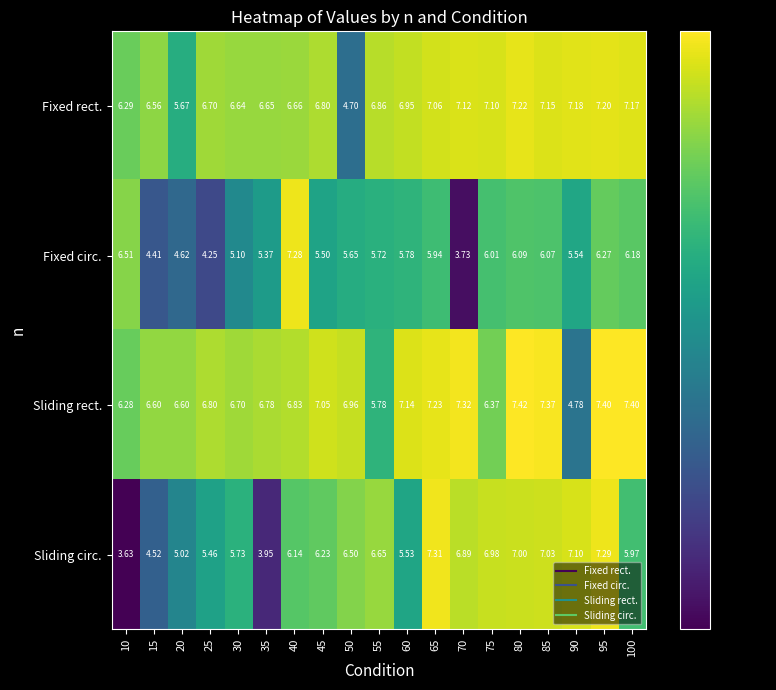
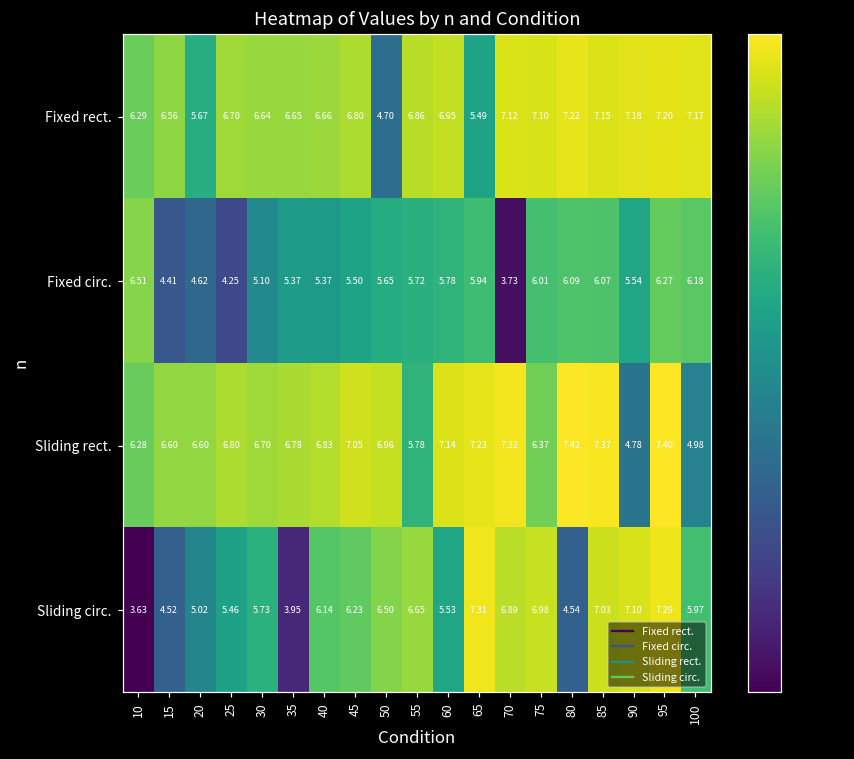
  {
    "Fixed rect.": {
      "10": 6.29,
      "15": 6.56,
      "20": 5.67,
      "25": 6.70,
      "30": 6.64,
      "35": 6.65,
      "40": 6.66,
      "45": 6.80,
      "50": 4.70,
      "55": 6.86,
      "60": 6.95,
-     "65": 7.06,
+     "65": 5.49,
      "70": 7.12,
      "75": 7.10,
      "80": 7.22,
      "85": 7.15,
      "90": 7.18,
      "95": 7.20,
      "100": 7.17
    },
    "Fixed circ.": {
      "10": 6.51,
      "15": 4.41,
      "20": 4.62,
      "25": 4.25,
      "30": 5.10,
      "35": 5.37,
-     "40": 7.28,
+     "40": 5.37,
      "45": 5.50,
      "50": 5.65,
      "55": 5.72,
      "60": 5.78,
      "65": 5.94,
      "70": 3.73,
      "75": 6.01,
      "80": 6.09,
      "85": 6.07,
      "90": 5.54,
      "95": 6.27,
      "100": 6.18
    },
    "Sliding rect.": {
      "10": 6.28,
      "15": 6.60,
      "20": 6.60,
      "25": 6.80,
      "30": 6.70,
      "35": 6.78,
      "40": 6.83,
      "45": 7.05,
      "50": 6.96,
      "55": 5.78,
      "60": 7.14,
      "65": 7.23,
      "70": 7.32,
      "75": 6.37,
      "80": 7.42,
      "85": 7.37,
      "90": 4.78,
      "95": 7.40,
-     "100": 7.40
+     "100": 4.98
    },
    "Sliding circ.": {
      "10": 3.63,
      "15": 4.52,
      "20": 5.02,
      "25": 5.46,
      "30": 5.73,
      "35": 3.95,
      "40": 6.14,
      "45": 6.23,
      "50": 6.50,
      "55": 6.65,
      "60": 5.53,
      "65": 7.31,
      "70": 6.89,
      "75": 6.98,
-     "80": 7.00,
+     "80": 4.54,
      "85": 7.03,
      "90": 7.10,
      "95": 7.29,
      "100": 5.97
    }
  }
